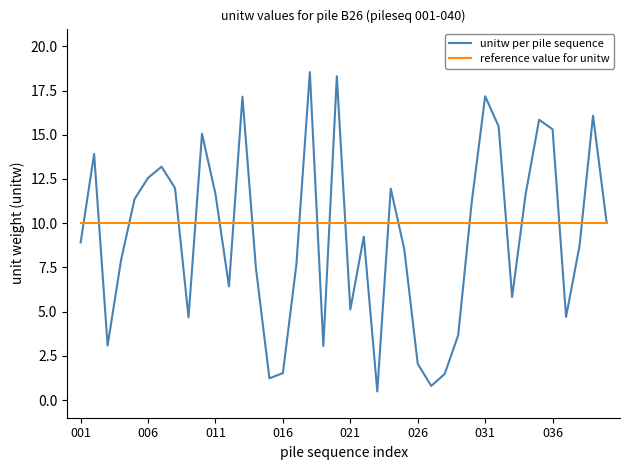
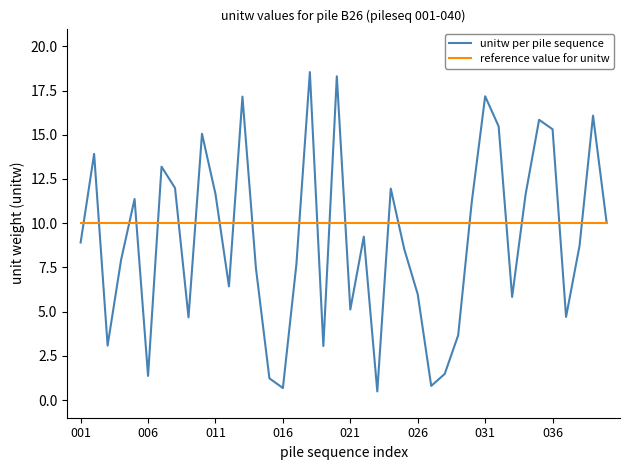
  {
    "unitw per pile sequence": {
      "001": 8.9,
-     "006": 12.6,
+     "006": 1.4,
      "011": 11.6,
-     "016": 1.5,
+     "016": 0.7,
      "021": 5.1,
-     "026": 2.0,
+     "026": 6.0,
      "031": 17.2,
      "036": 15.3
    },
    "reference value for unitw": {
      "001": 10.0,
      "006": 10.0,
      "011": 10.0,
      "016": 10.0,
      "021": 10.0,
      "026": 10.0,
      "031": 10.0,
      "036": 10.0
    }
  }
